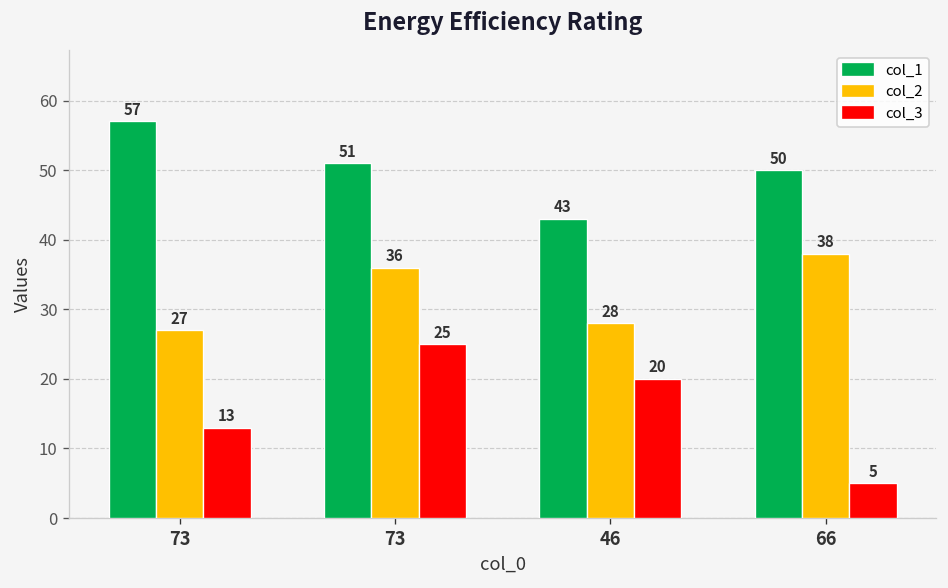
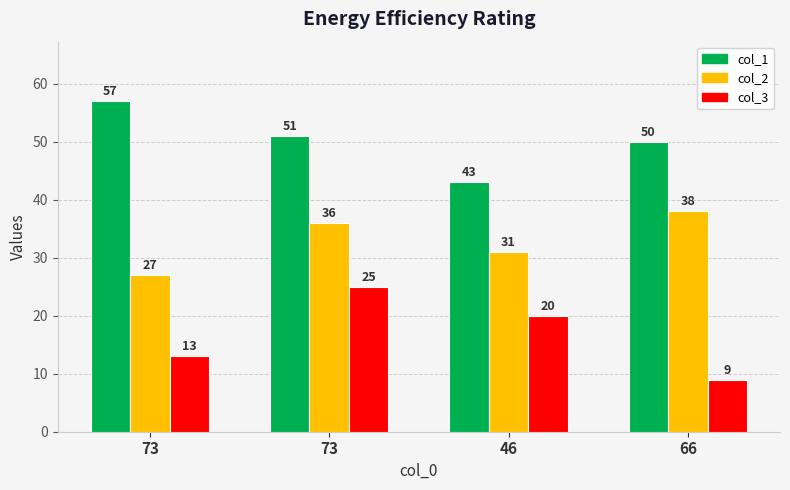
  {
    "col_1": {
      "46": 43,
      "66": 50
    },
    "col_2": {
-     "46": 28,
+     "46": 31,
      "66": 38
    },
    "col_3": {
      "46": 20,
-     "66": 5
+     "66": 9
    }
  }
